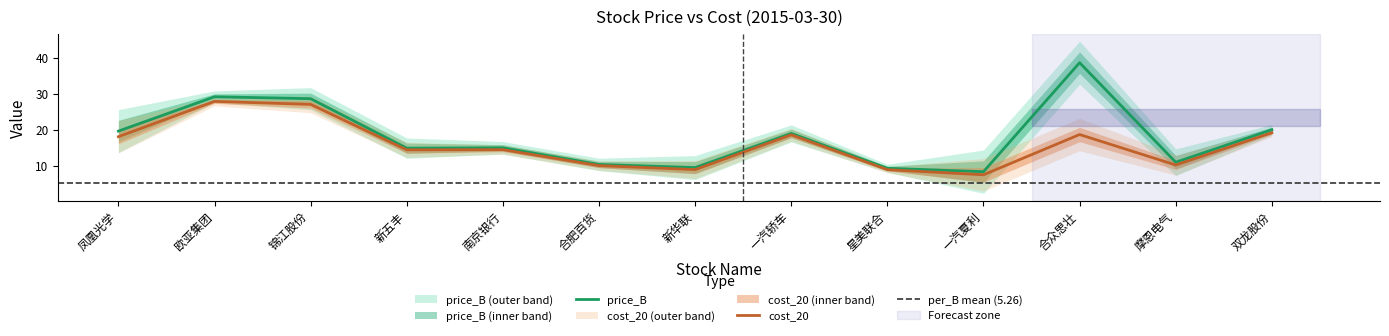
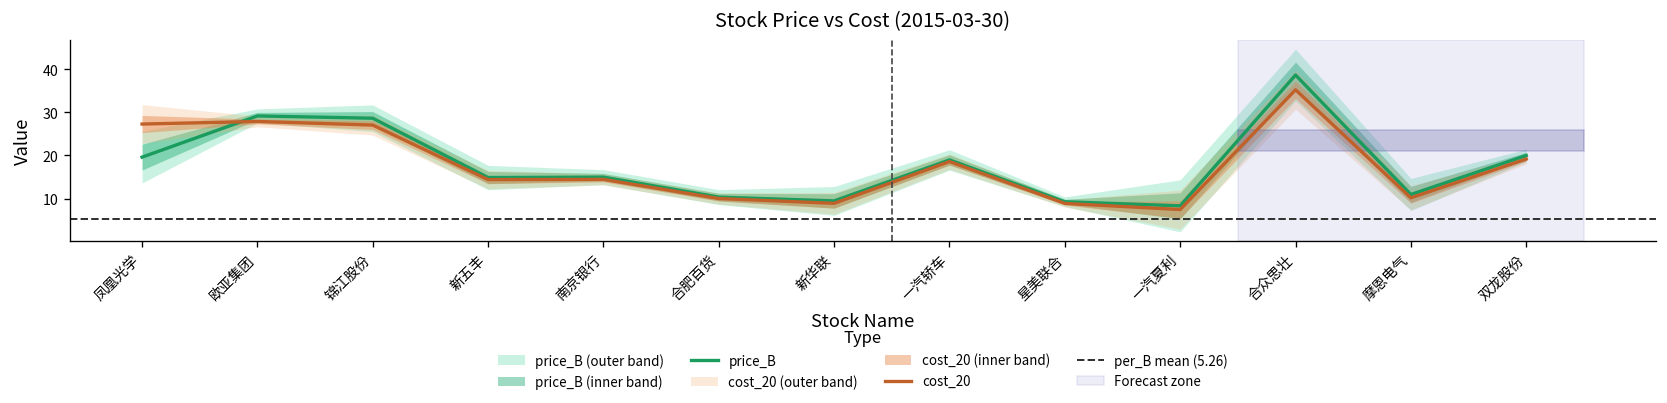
  {
    "cost_20": {
-     "凤凰光学": 18,
+     "凤凰光学": 27,
      "锦江股份": 27,
      "一汽夏利": 7,
-     "合众思壮": 19,
+     "合众思壮": 35,
      "摩恩电气": 10
    }
  }
